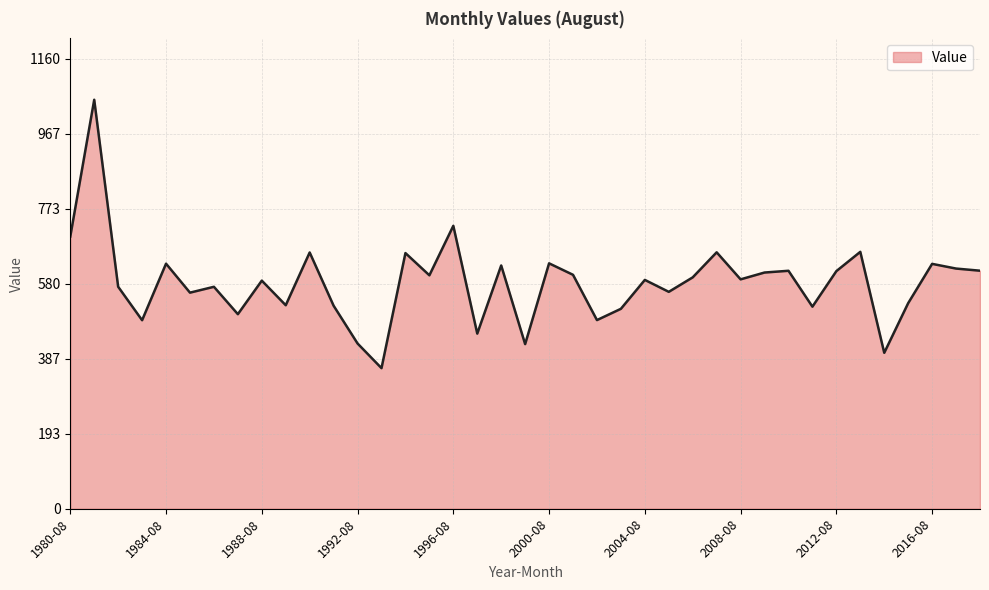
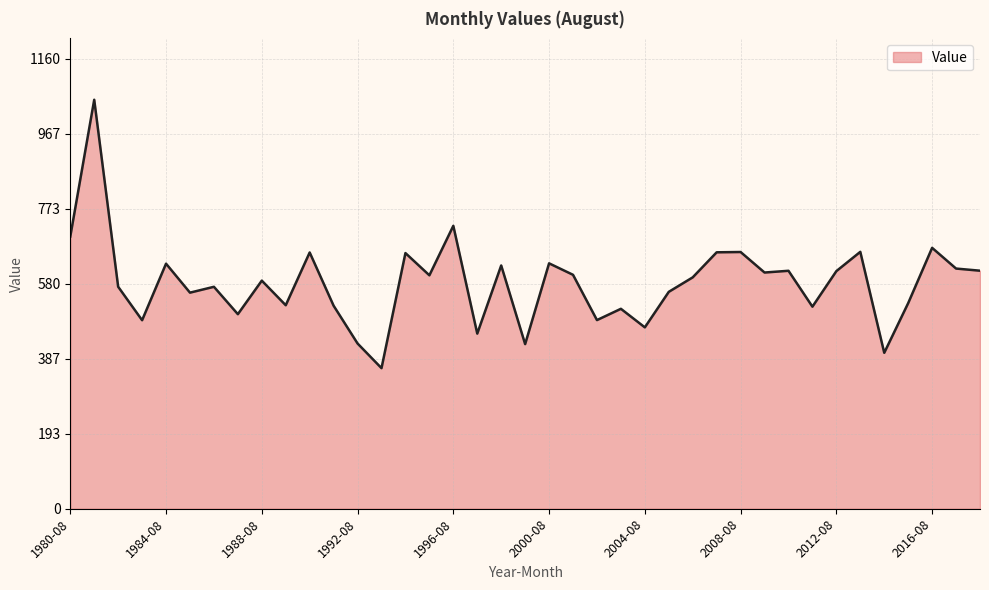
  {
    "1980-08": 700,
    "1984-08": 630,
    "1988-08": 590,
    "1992-08": 430,
    "1996-08": 730,
    "2000-08": 630,
-   "2004-08": 590,
-   "2008-08": 590,
+   "2004-08": 470,
+   "2008-08": 660,
    "2012-08": 610,
-   "2016-08": 630
+   "2016-08": 670
  }
